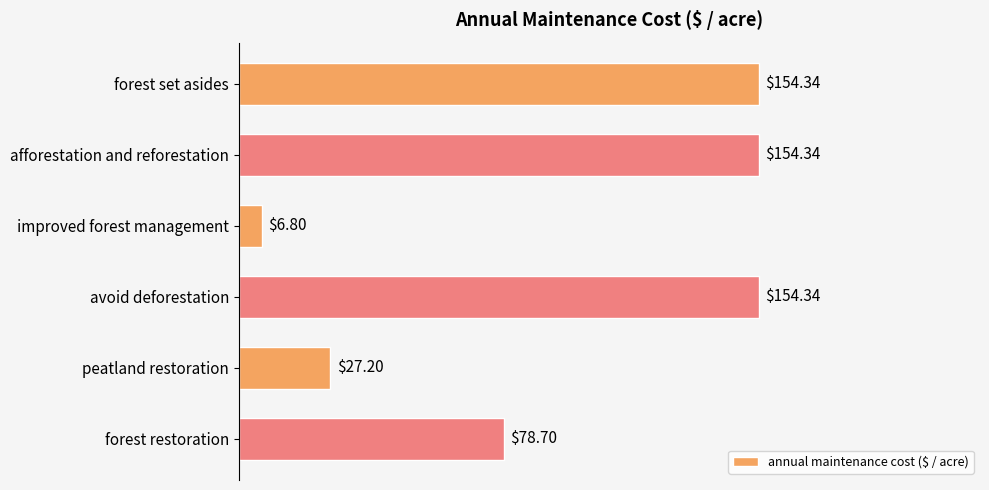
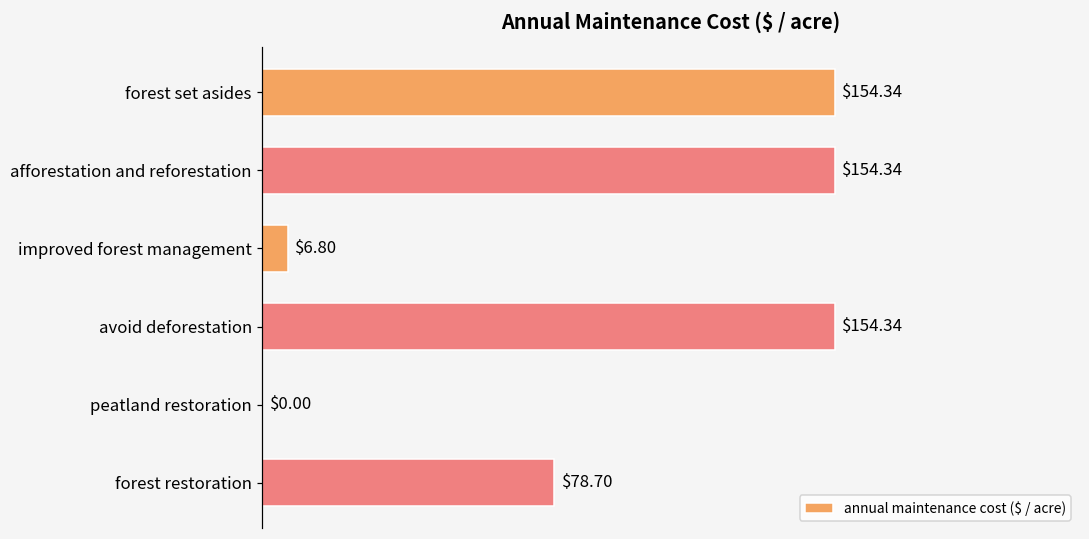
  {
    "forest set asides": "$154.34",
    "afforestation and reforestation": "$154.34",
    "improved forest management": "$6.80",
    "avoid deforestation": "$154.34",
-   "peatland restoration": "$27.20",
+   "peatland restoration": "$0.00",
    "forest restoration": "$78.70"
  }
